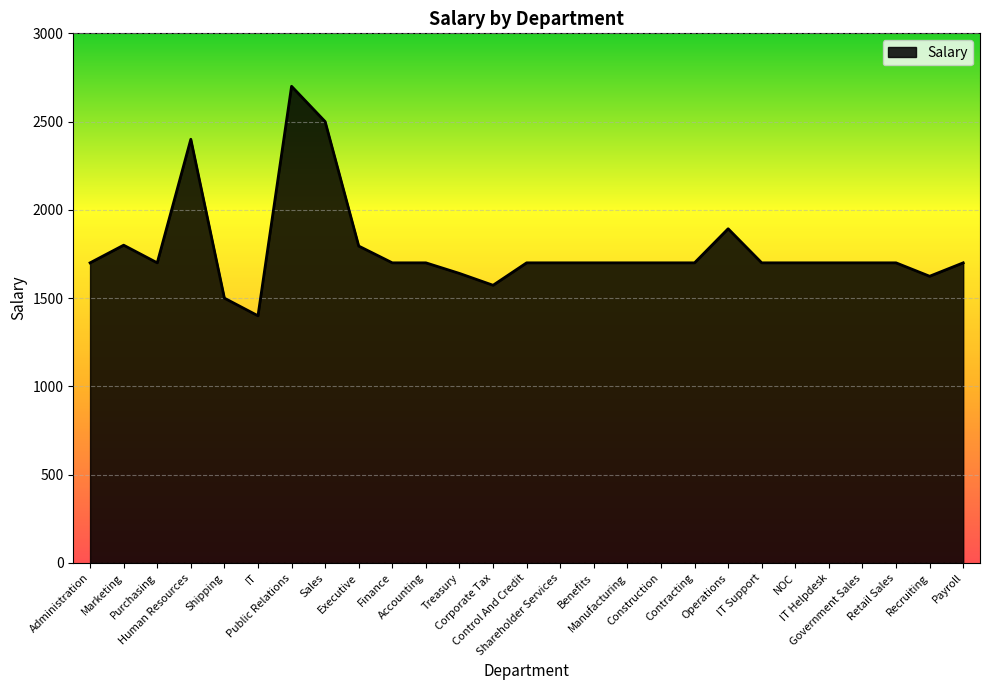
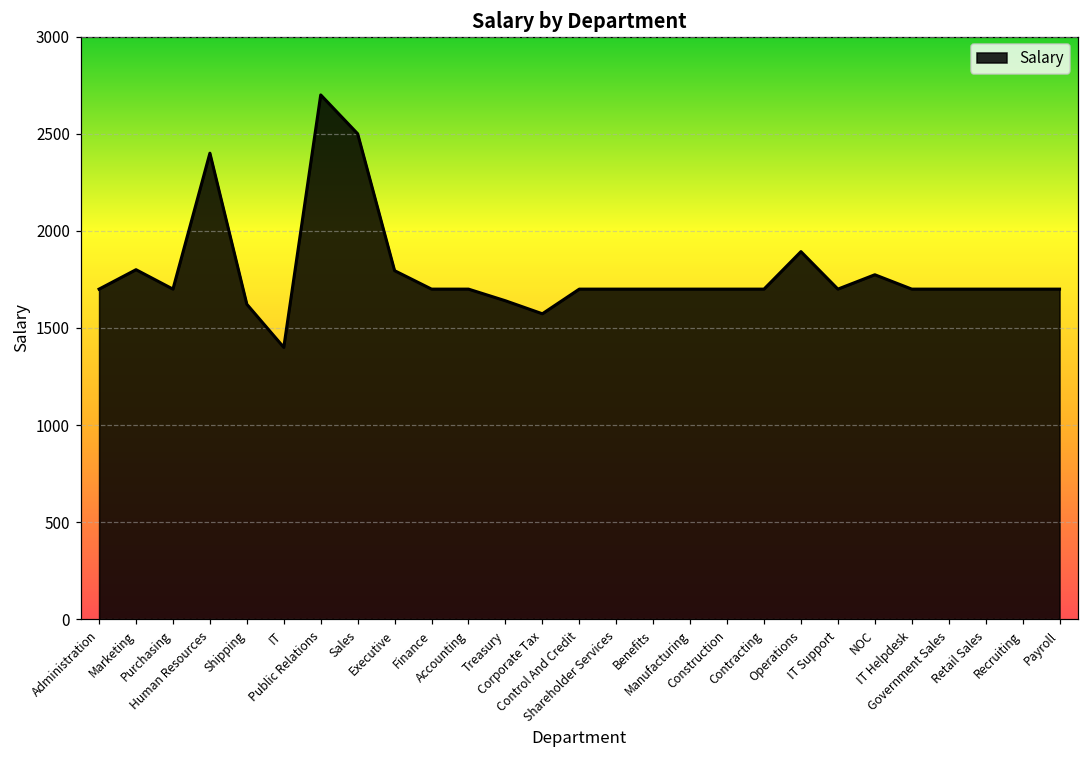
  {
    "Administration": 1700,
    "Marketing": 1800,
    "Purchasing": 1700,
    "Human Resources": 2400,
-   "Shipping": 1500,
+   "Shipping": 1620,
    "IT": 1400,
    "Public Relations": 2700,
    "Sales": 2500,
    "Executive": 1800,
    "Finance": 1700,
    "Accounting": 1700,
    "Treasury": 1640,
    "Corporate Tax": 1570,
    "Control And Credit": 1700,
    "Shareholder Services": 1700,
    "Benefits": 1700,
    "Manufacturing": 1700,
    "Construction": 1700,
    "Contracting": 1700,
    "Operations": 1890,
    "IT Support": 1700,
-   "NOC": 1700,
+   "NOC": 1770,
    "IT Helpdesk": 1700,
    "Government Sales": 1700,
    "Retail Sales": 1700,
-   "Recruiting": 1620,
+   "Recruiting": 1700,
    "Payroll": 1700
  }
